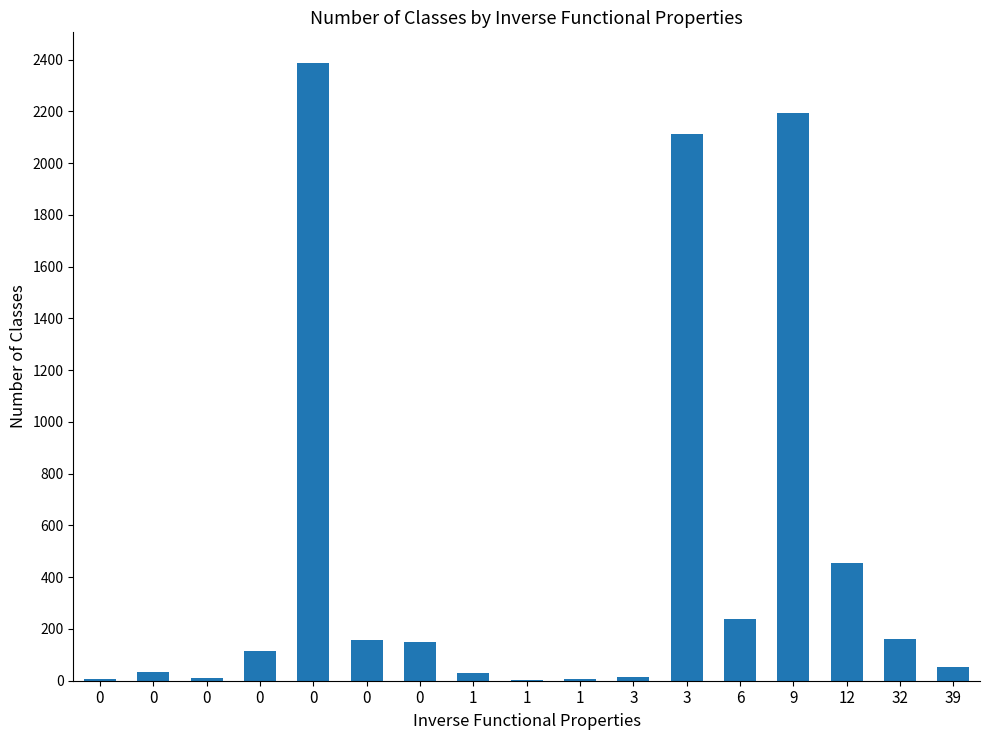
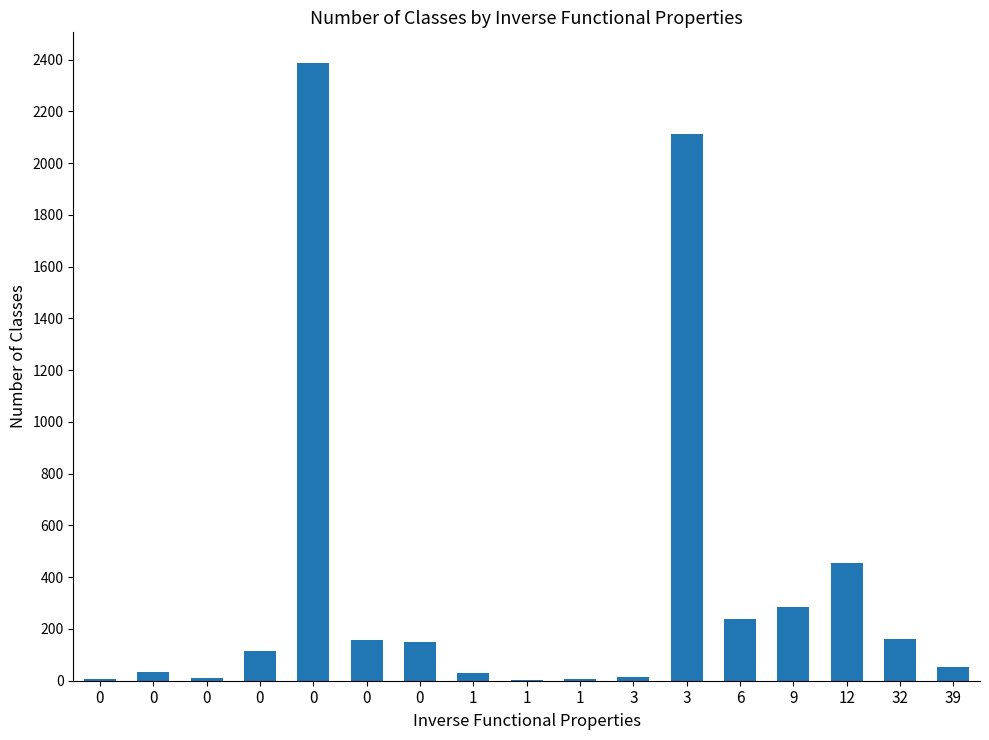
  {
    "6": 240,
-   "9": 2190,
+   "9": 290,
    "12": 450,
    "32": 160,
    "39": 50
  }
